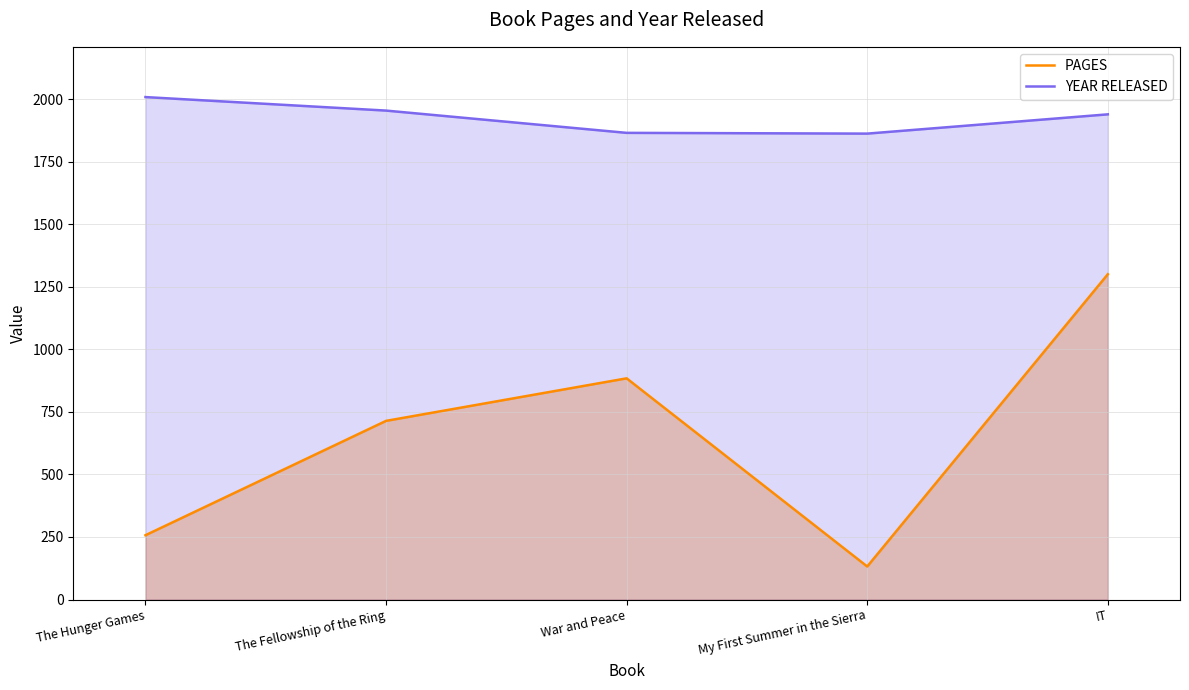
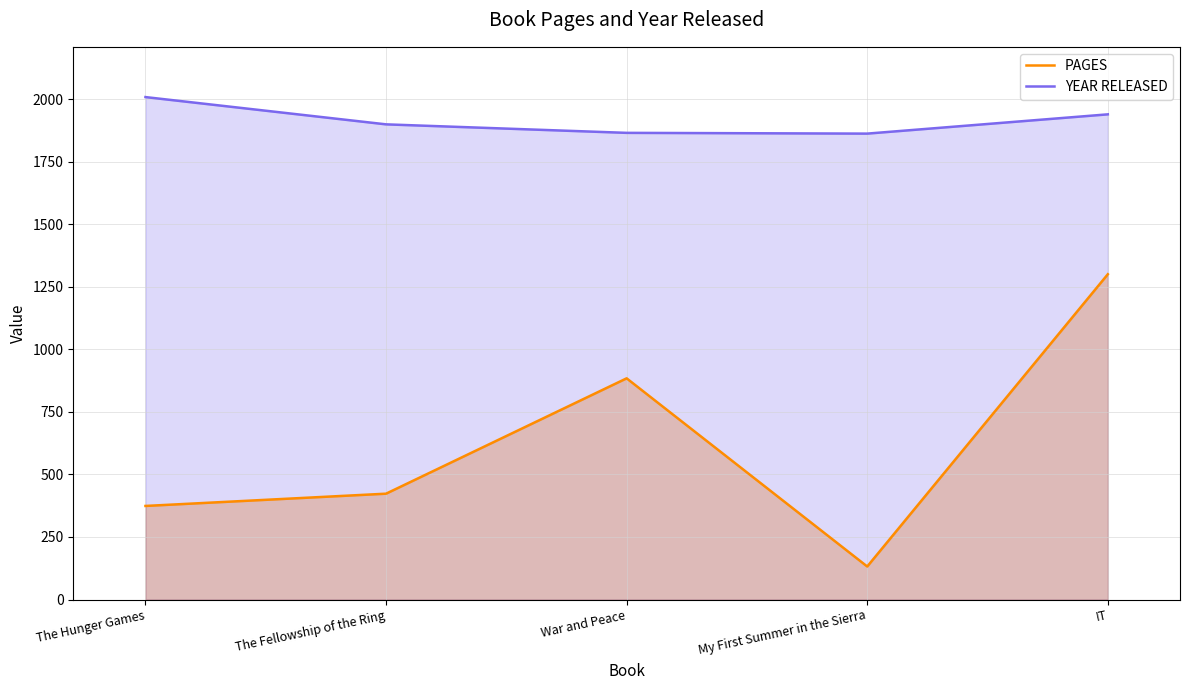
  {
    "PAGES": {
-     "The Hunger Games": 260,
-     "The Fellowship of the Ring": 710,
+     "The Hunger Games": 370,
+     "The Fellowship of the Ring": 420,
      "War and Peace": 880,
      "My First Summer in the Sierra": 130,
      "IT": 1300
    },
    "YEAR RELEASED": {
      "The Hunger Games": 2010,
-     "The Fellowship of the Ring": 1950,
+     "The Fellowship of the Ring": 1900,
      "War and Peace": 1870,
      "My First Summer in the Sierra": 1860,
      "IT": 1940
    }
  }
